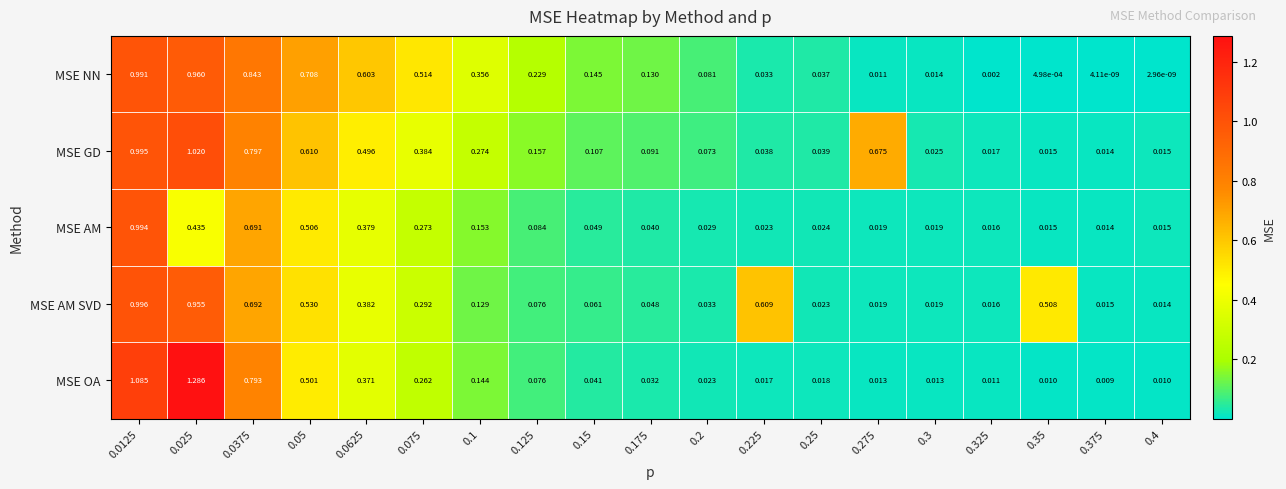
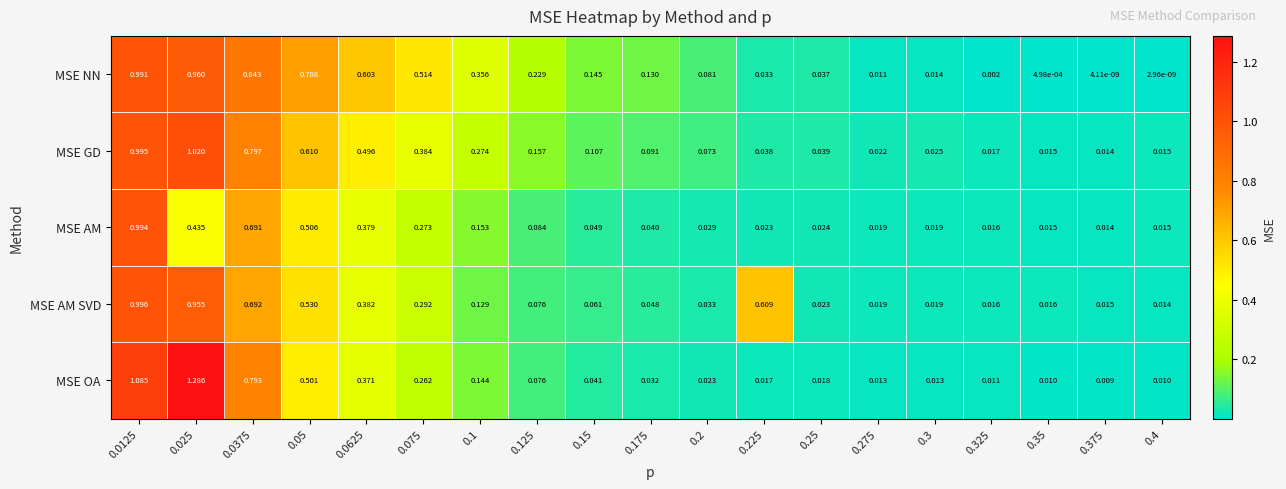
  {
    "MSE NN": {
      "0.0125": "0.991",
      "0.025": "0.960",
      "0.0375": "0.843",
      "0.05": "0.708",
      "0.0625": "0.603",
      "0.075": "0.514",
      "0.1": "0.356",
      "0.125": "0.229",
      "0.15": "0.145",
      "0.175": "0.130",
      "0.2": "0.081",
      "0.225": "0.033",
      "0.25": "0.037",
      "0.275": "0.011",
      "0.3": "0.014",
      "0.325": "0.002",
      "0.35": "4.98e-04",
      "0.375": "4.11e-09",
      "0.4": "2.96e-09"
    },
    "MSE GD": {
      "0.0125": "0.995",
      "0.025": "1.020",
      "0.0375": "0.797",
      "0.05": "0.610",
      "0.0625": "0.496",
      "0.075": "0.384",
      "0.1": "0.274",
      "0.125": "0.157",
      "0.15": "0.107",
      "0.175": "0.091",
      "0.2": "0.073",
      "0.225": "0.038",
      "0.25": "0.039",
-     "0.275": "0.675",
+     "0.275": "0.022",
      "0.3": "0.025",
      "0.325": "0.017",
      "0.35": "0.015",
      "0.375": "0.014",
      "0.4": "0.015"
    },
    "MSE AM": {
      "0.0125": "0.994",
      "0.025": "0.435",
      "0.0375": "0.691",
      "0.05": "0.506",
      "0.0625": "0.379",
      "0.075": "0.273",
      "0.1": "0.153",
      "0.125": "0.084",
      "0.15": "0.049",
      "0.175": "0.040",
      "0.2": "0.029",
      "0.225": "0.023",
      "0.25": "0.024",
      "0.275": "0.019",
      "0.3": "0.019",
      "0.325": "0.016",
      "0.35": "0.015",
      "0.375": "0.014",
      "0.4": "0.015"
    },
    "MSE AM SVD": {
      "0.0125": "0.996",
      "0.025": "0.955",
      "0.0375": "0.692",
      "0.05": "0.530",
      "0.0625": "0.382",
      "0.075": "0.292",
      "0.1": "0.129",
      "0.125": "0.076",
      "0.15": "0.061",
      "0.175": "0.048",
      "0.2": "0.033",
      "0.225": "0.609",
      "0.25": "0.023",
      "0.275": "0.019",
      "0.3": "0.019",
      "0.325": "0.016",
-     "0.35": "0.508",
+     "0.35": "0.016",
      "0.375": "0.015",
      "0.4": "0.014"
    },
    "MSE OA": {
      "0.0125": "1.085",
      "0.025": "1.286",
      "0.0375": "0.793",
      "0.05": "0.501",
      "0.0625": "0.371",
      "0.075": "0.262",
      "0.1": "0.144",
      "0.125": "0.076",
      "0.15": "0.041",
      "0.175": "0.032",
      "0.2": "0.023",
      "0.225": "0.017",
      "0.25": "0.018",
      "0.275": "0.013",
      "0.3": "0.013",
      "0.325": "0.011",
      "0.35": "0.010",
      "0.375": "0.009",
      "0.4": "0.010"
    }
  }
